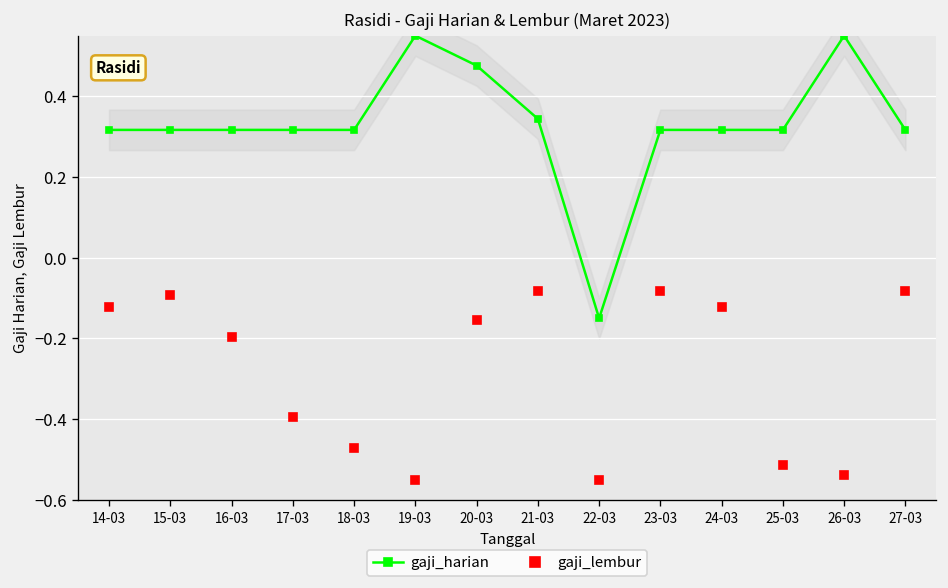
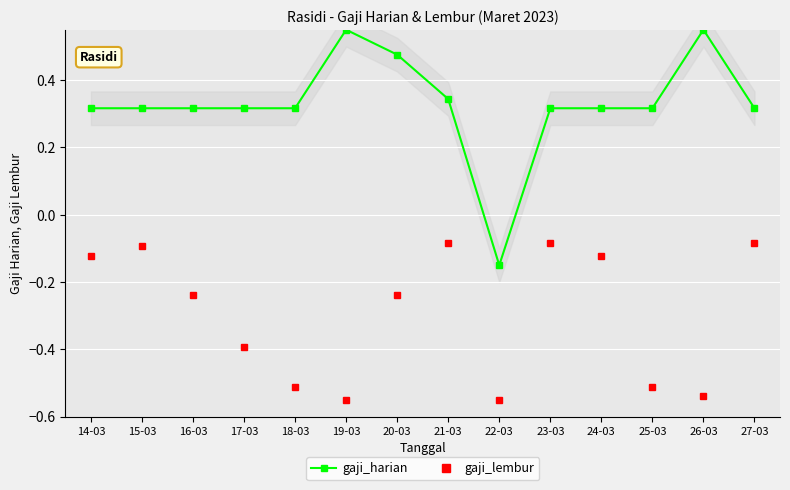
  {
    "gaji_harian": {
      "14-03": 0.32,
      "15-03": 0.32,
      "16-03": 0.32,
      "17-03": 0.32,
      "18-03": 0.32,
      "19-03": 0.55,
      "20-03": 0.48,
      "21-03": 0.34,
      "22-03": -0.15,
      "23-03": 0.32,
      "24-03": 0.32,
      "25-03": 0.32,
      "26-03": 0.55,
      "27-03": 0.32
    },
    "gaji_lembur": {
      "14-03": -0.12,
      "15-03": -0.09,
-     "16-03": -0.20,
+     "16-03": -0.24,
      "17-03": -0.39,
-     "18-03": -0.47,
+     "18-03": -0.51,
      "19-03": -0.55,
-     "20-03": -0.15,
+     "20-03": -0.24,
      "21-03": -0.08,
      "22-03": -0.55,
      "23-03": -0.08,
      "24-03": -0.12,
      "25-03": -0.51,
      "26-03": -0.54,
      "27-03": -0.08
    }
  }
